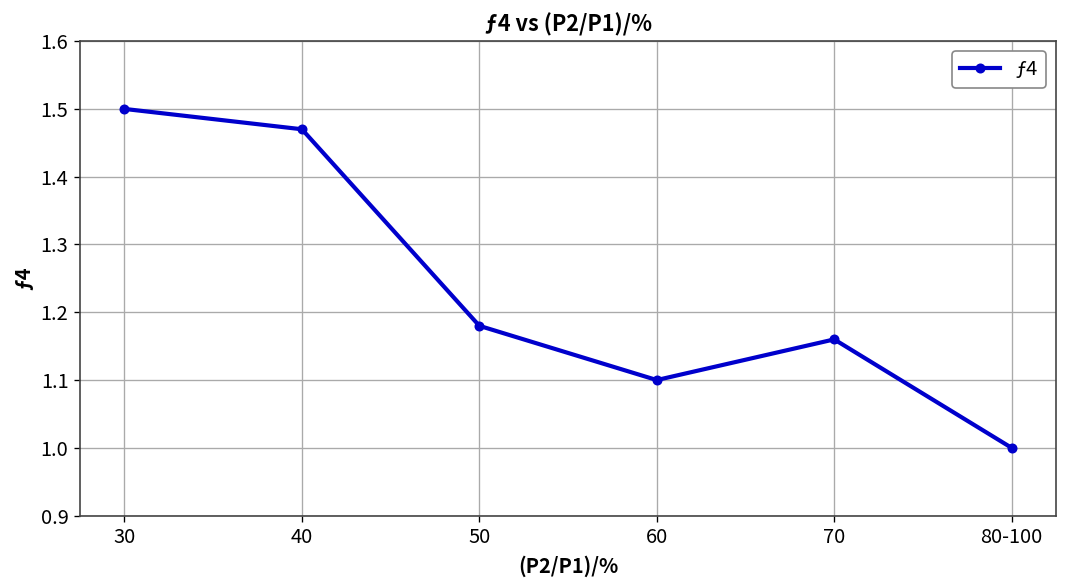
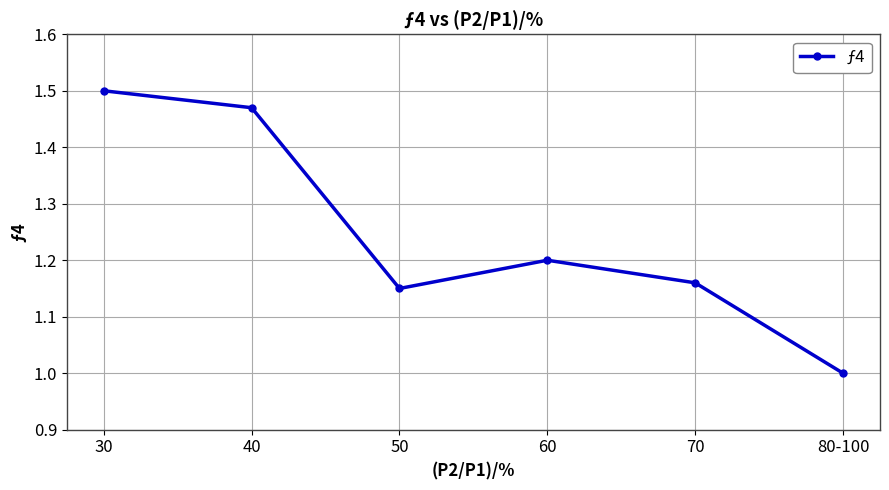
  {
    "30": 1.50,
    "40": 1.47,
-   "50": 1.18,
-   "60": 1.1,
+   "50": 1.15,
+   "60": 1.2,
    "70": 1.16,
    "80-100": 1.00
  }
